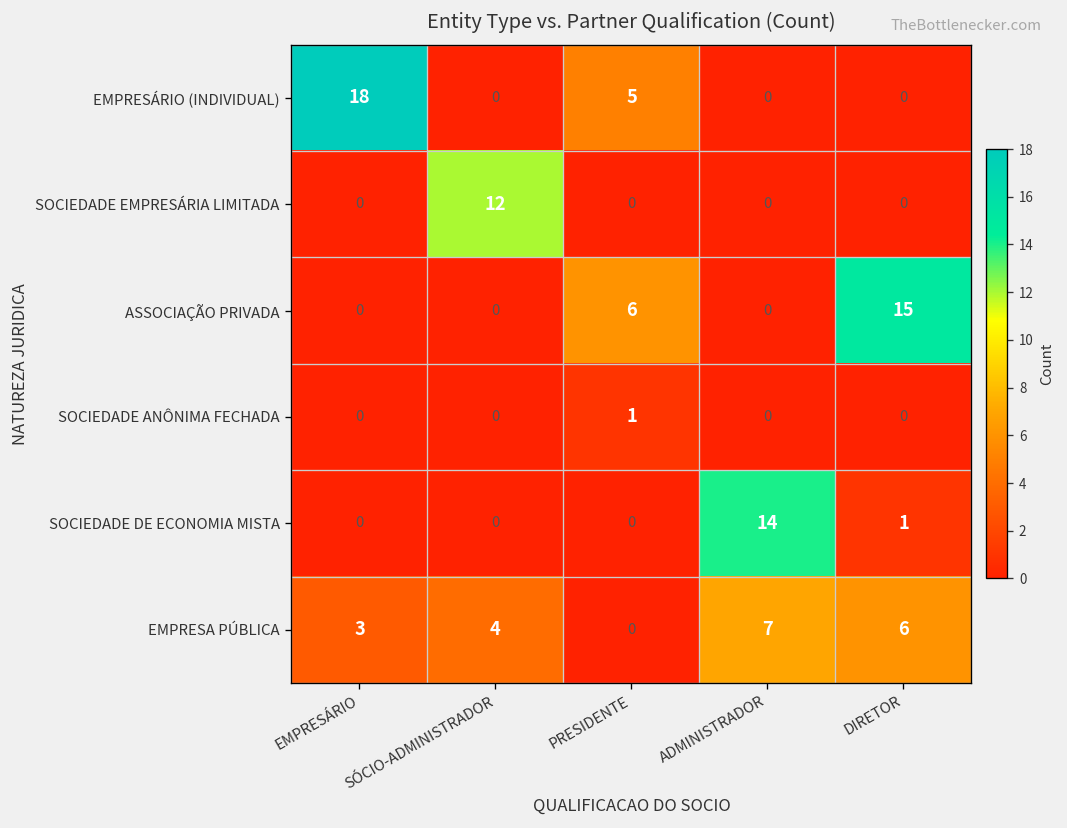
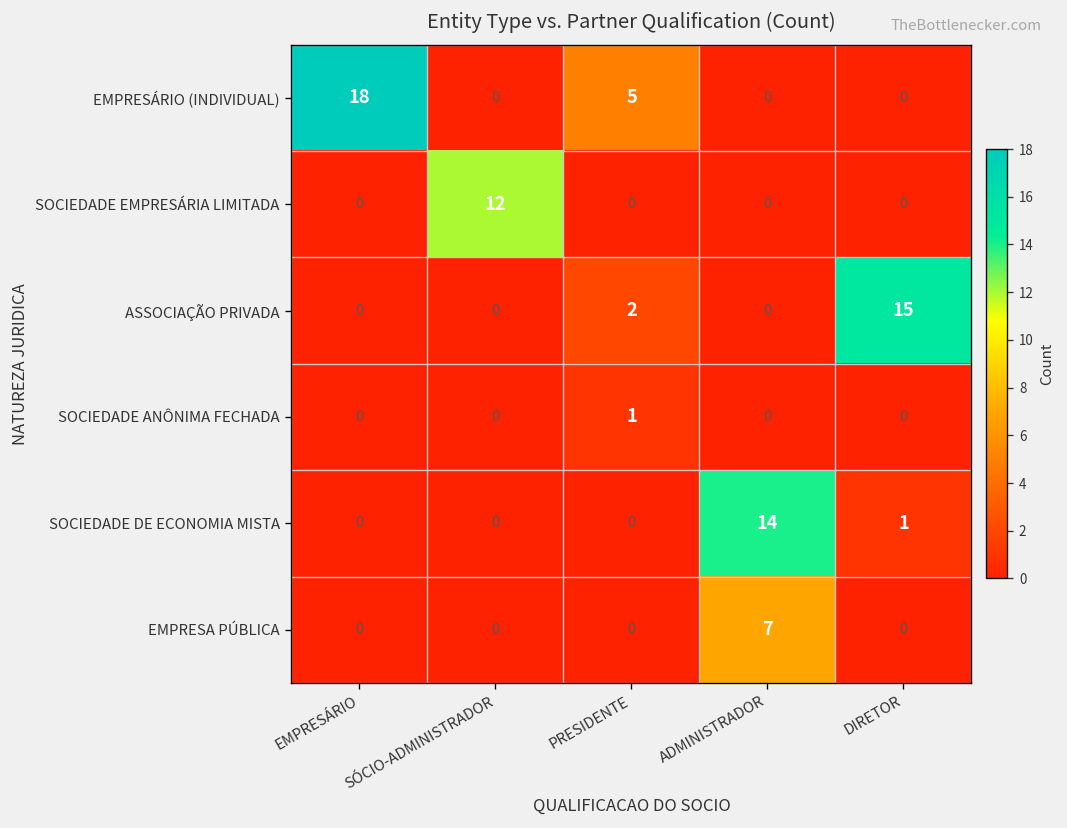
  {
    "EMPRESÁRIO (INDIVIDUAL)": {
      "EMPRESÁRIO": 18,
      "SÓCIO-ADMINISTRADOR": 0,
      "PRESIDENTE": 5,
      "ADMINISTRADOR": 0,
      "DIRETOR": 0
    },
    "SOCIEDADE EMPRESÁRIA LIMITADA": {
      "EMPRESÁRIO": 0,
      "SÓCIO-ADMINISTRADOR": 12,
      "PRESIDENTE": 0,
      "ADMINISTRADOR": 0,
      "DIRETOR": 0
    },
    "ASSOCIAÇÃO PRIVADA": {
      "EMPRESÁRIO": 0,
      "SÓCIO-ADMINISTRADOR": 0,
-     "PRESIDENTE": 6,
+     "PRESIDENTE": 2,
      "ADMINISTRADOR": 0,
      "DIRETOR": 15
    },
    "SOCIEDADE ANÔNIMA FECHADA": {
      "EMPRESÁRIO": 0,
      "SÓCIO-ADMINISTRADOR": 0,
      "PRESIDENTE": 1,
      "ADMINISTRADOR": 0,
      "DIRETOR": 0
    },
    "SOCIEDADE DE ECONOMIA MISTA": {
      "EMPRESÁRIO": 0,
      "SÓCIO-ADMINISTRADOR": 0,
      "PRESIDENTE": 0,
      "ADMINISTRADOR": 14,
      "DIRETOR": 1
    },
    "EMPRESA PÚBLICA": {
-     "EMPRESÁRIO": 3,
-     "SÓCIO-ADMINISTRADOR": 4,
+     "EMPRESÁRIO": 0,
+     "SÓCIO-ADMINISTRADOR": 0,
      "PRESIDENTE": 0,
      "ADMINISTRADOR": 7,
-     "DIRETOR": 6
+     "DIRETOR": 0
    }
  }
